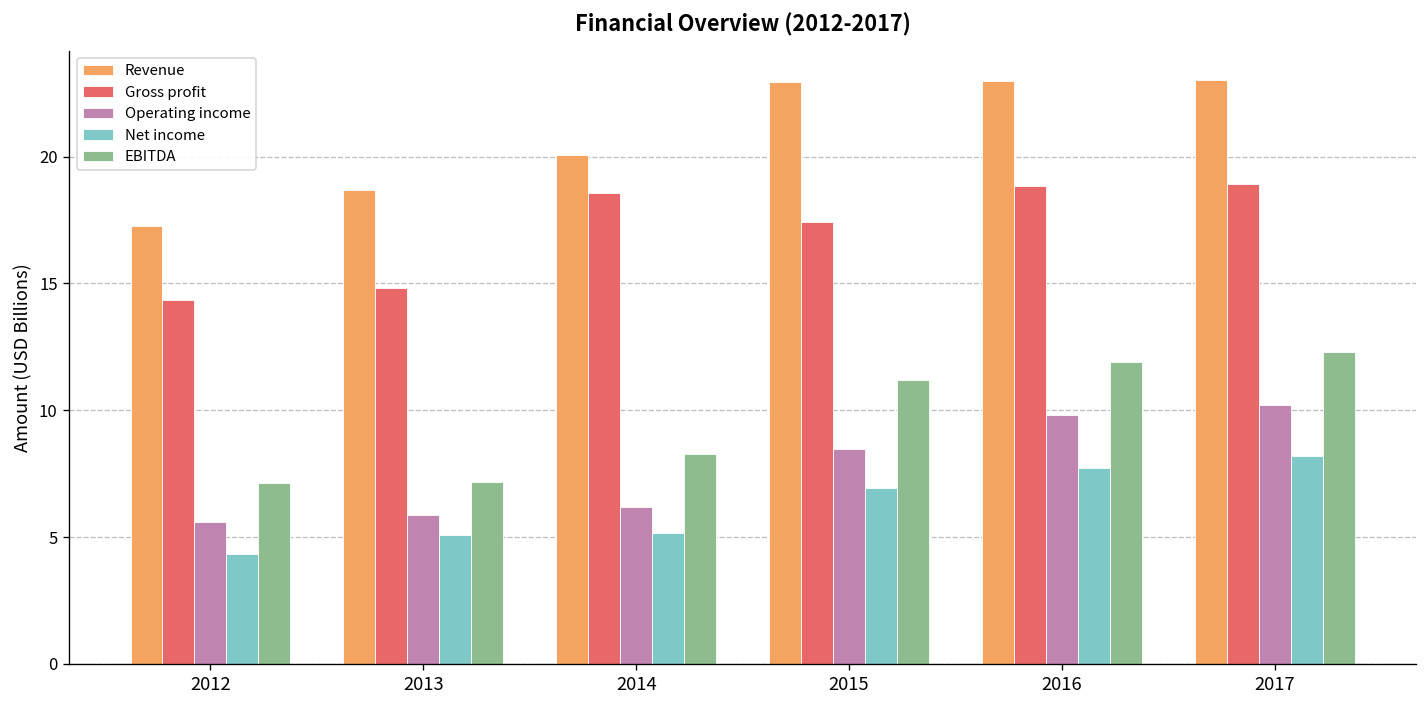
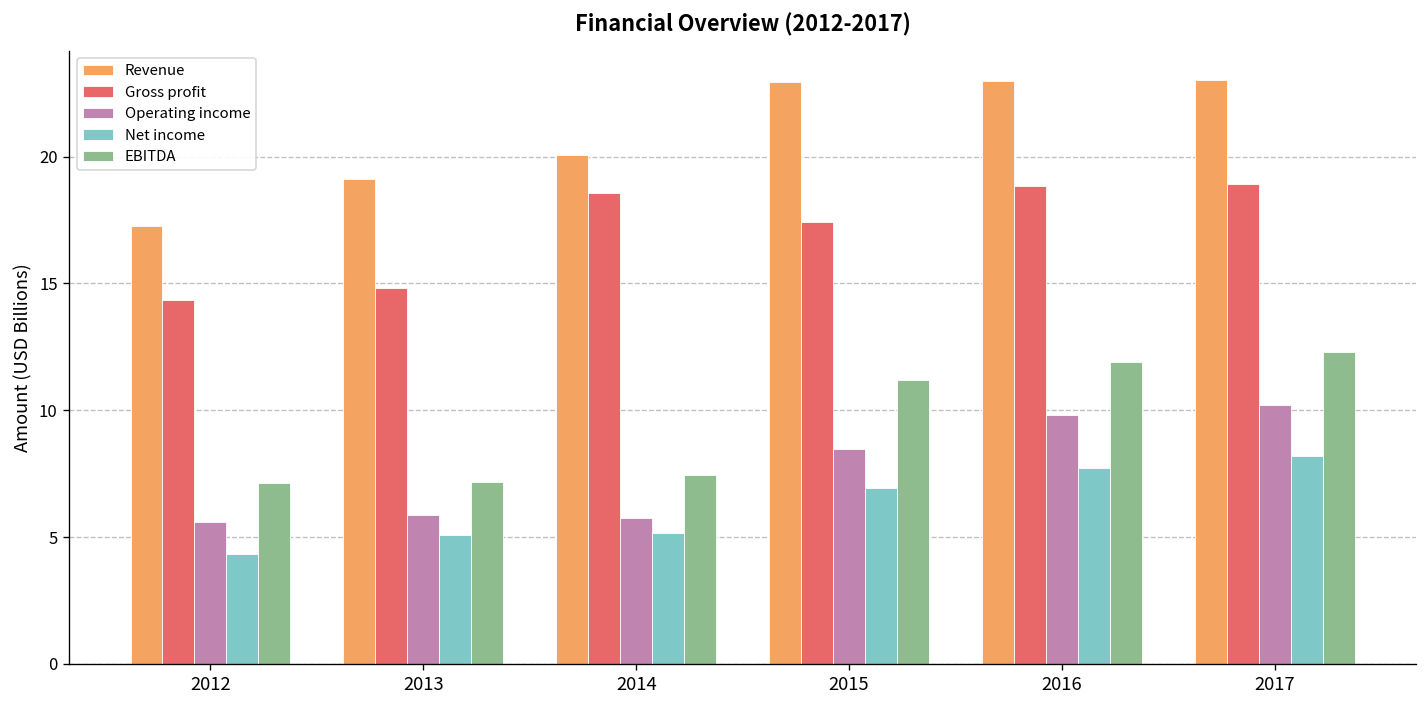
  {
    "Revenue": {
      "2012": 17.3,
-     "2013": 18.7,
+     "2013": 19.1,
      "2014": 20.1,
      "2015": 23.0,
      "2016": 23.0,
      "2017": 23.0
    },
    "Gross profit": {
      "2012": 14.3,
      "2013": 14.8,
      "2014": 18.6,
      "2015": 17.4,
      "2016": 18.8,
      "2017": 18.9
    },
    "Operating income": {
      "2012": 5.6,
      "2013": 5.9,
-     "2014": 6.2,
+     "2014": 5.8,
      "2015": 8.5,
      "2016": 9.8,
      "2017": 10.2
    },
    "Net income": {
      "2012": 4.3,
      "2013": 5.1,
      "2014": 5.2,
      "2015": 6.9,
      "2016": 7.7,
      "2017": 8.2
    },
    "EBITDA": {
      "2012": 7.2,
      "2013": 7.2,
-     "2014": 8.3,
+     "2014": 7.4,
      "2015": 11.2,
      "2016": 11.9,
      "2017": 12.3
    }
  }
